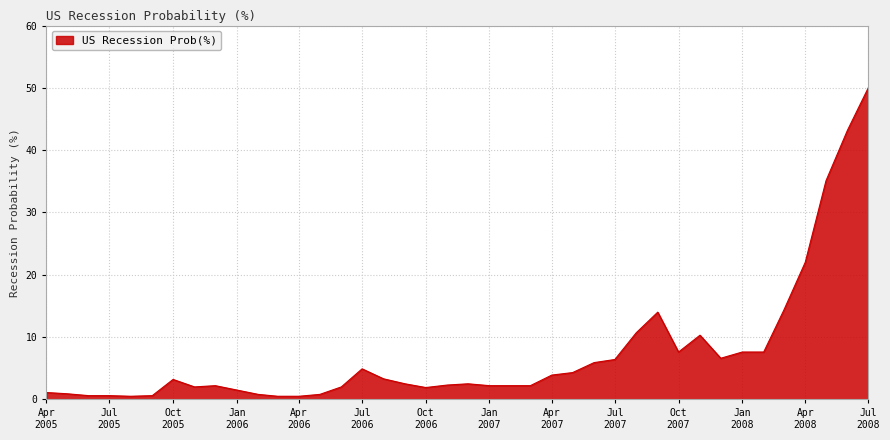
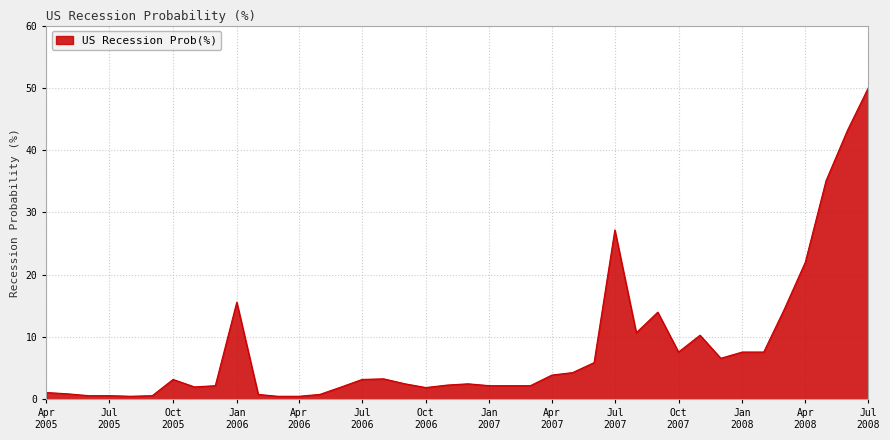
  {
    "Apr 2005": 1,
    "Jul 2005": 1,
    "Oct 2005": 3,
-   "Jan 2006": 2,
+   "Jan 2006": 16,
    "Apr 2006": 1,
-   "Jul 2006": 5,
+   "Jul 2006": 3,
    "Oct 2006": 2,
    "Jan 2007": 2,
    "Apr 2007": 4,
-   "Jul 2007": 6,
+   "Jul 2007": 27,
    "Oct 2007": 8,
    "Jan 2008": 8,
    "Apr 2008": 22,
    "Jul 2008": 50
  }
